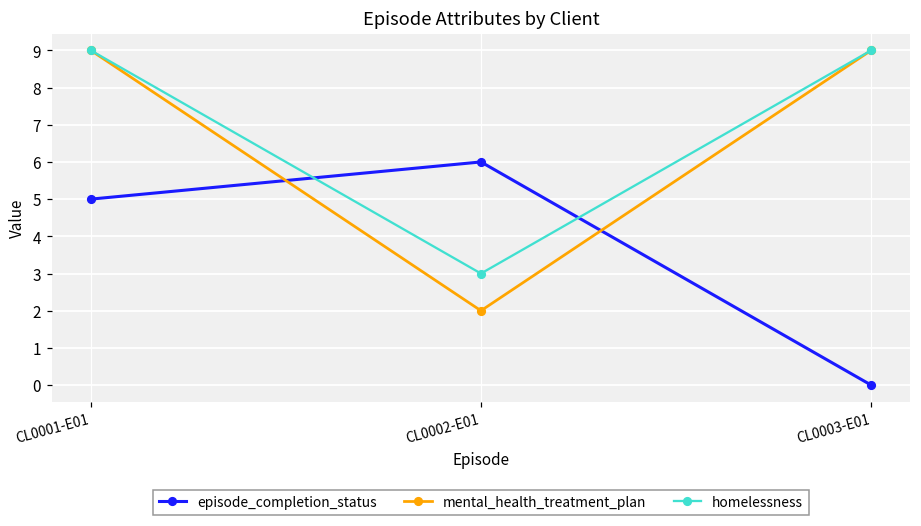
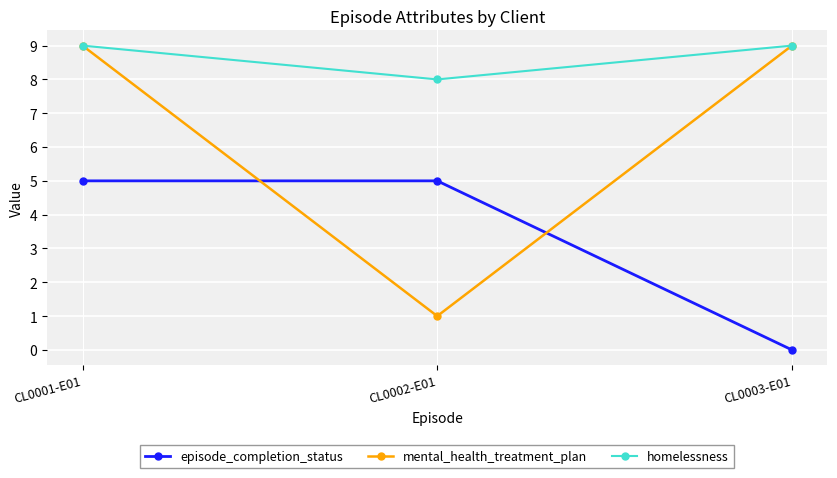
  {
    "episode_completion_status": {
      "CL0001-E01": 5,
-     "CL0002-E01": 6,
+     "CL0002-E01": 5,
      "CL0003-E01": 0
    },
    "mental_health_treatment_plan": {
-     "CL0002-E01": 2
+     "CL0002-E01": 1
    },
    "homelessness": {
-     "CL0002-E01": 3
+     "CL0002-E01": 8
    }
  }
